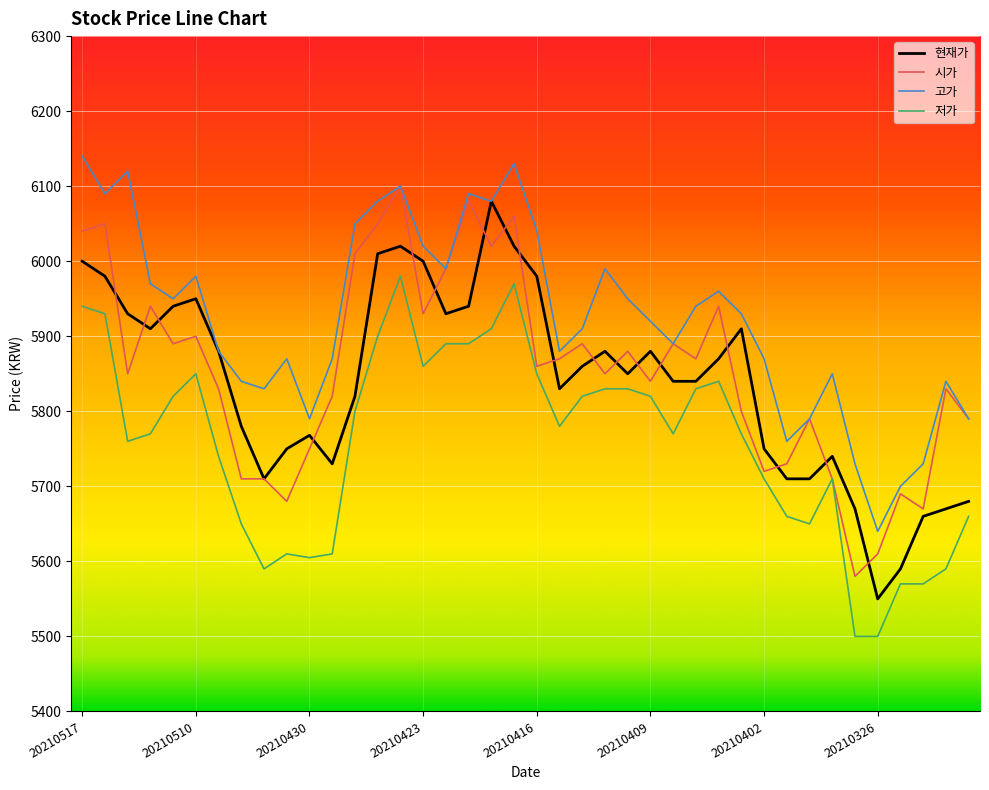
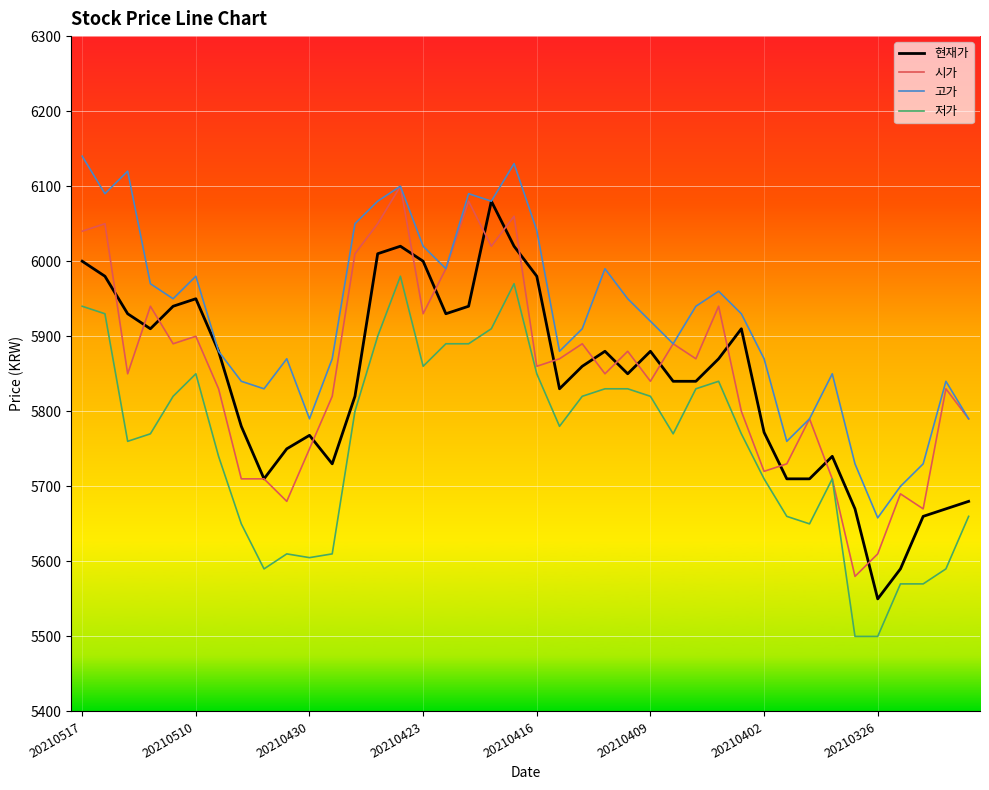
  {
    "현재가": {
      "20210517": 6000,
      "20210510": 5950,
      "20210430": 5770,
      "20210423": 6000,
      "20210416": 5980,
      "20210409": 5880,
-     "20210402": 5750,
+     "20210402": 5770,
      "20210326": 5550
    },
    "시가": {
      "20210517": 6040,
      "20210510": 5900,
      "20210430": 5750,
      "20210423": 5930,
      "20210416": 5860,
      "20210409": 5840,
      "20210402": 5720,
      "20210326": 5610
    },
    "고가": {
      "20210517": 6140,
      "20210510": 5980,
      "20210430": 5790,
      "20210423": 6020,
      "20210416": 6040,
      "20210409": 5920,
      "20210402": 5870,
-     "20210326": 5640
+     "20210326": 5660
    },
    "저가": {
      "20210517": 5940,
      "20210510": 5850,
      "20210430": 5610,
      "20210423": 5860,
      "20210416": 5850,
      "20210409": 5820,
      "20210402": 5710,
      "20210326": 5500
    }
  }
